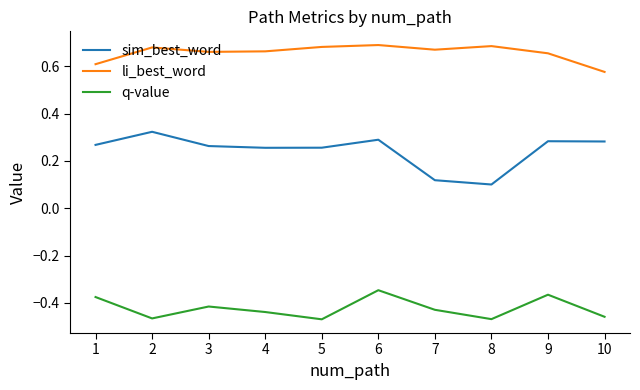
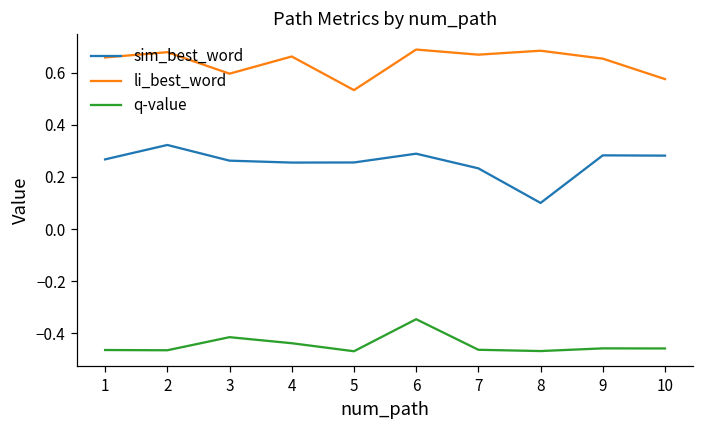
  {
    "sim_best_word": {
      "1": 0.27,
      "2": 0.32,
      "3": 0.26,
      "4": 0.26,
      "5": 0.26,
      "6": 0.29,
-     "7": 0.12,
+     "7": 0.23,
      "8": 0.10,
      "9": 0.28,
      "10": 0.28
    },
    "li_best_word": {
-     "1": 0.61,
+     "1": 0.66,
      "2": 0.68,
-     "3": 0.66,
+     "3": 0.60,
      "4": 0.66,
-     "5": 0.68,
+     "5": 0.53,
      "6": 0.69,
      "7": 0.67,
      "8": 0.69,
      "9": 0.65,
      "10": 0.58
    },
    "q-value": {
-     "1": -0.38,
+     "1": -0.46,
      "2": -0.47,
      "3": -0.42,
      "4": -0.44,
      "5": -0.47,
      "6": -0.35,
-     "7": -0.43,
+     "7": -0.46,
      "8": -0.47,
-     "9": -0.37,
+     "9": -0.46,
      "10": -0.46
    }
  }
